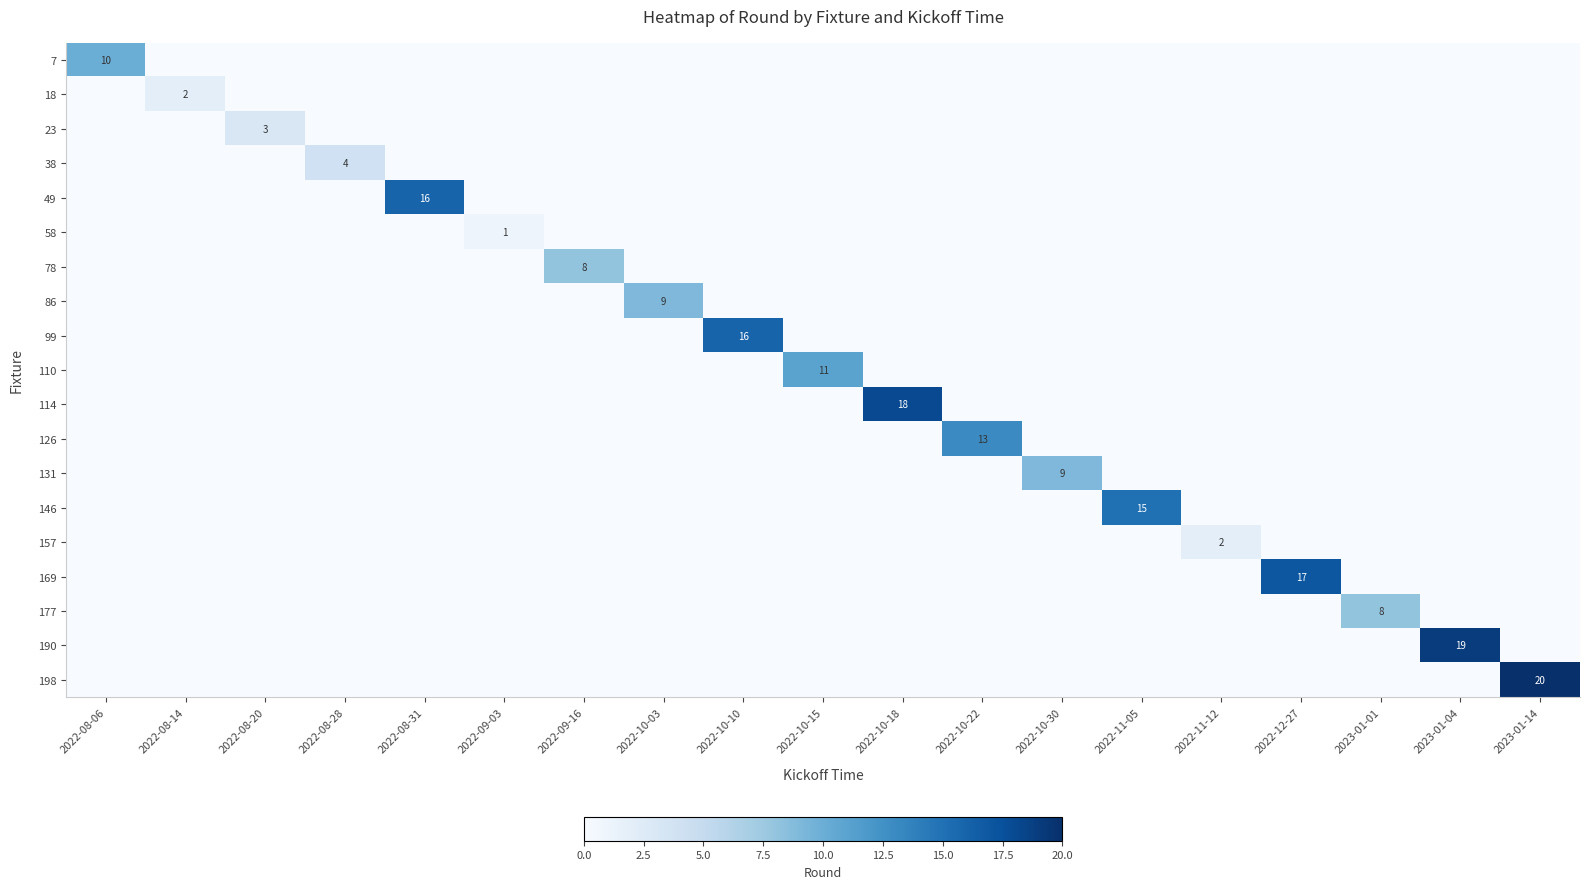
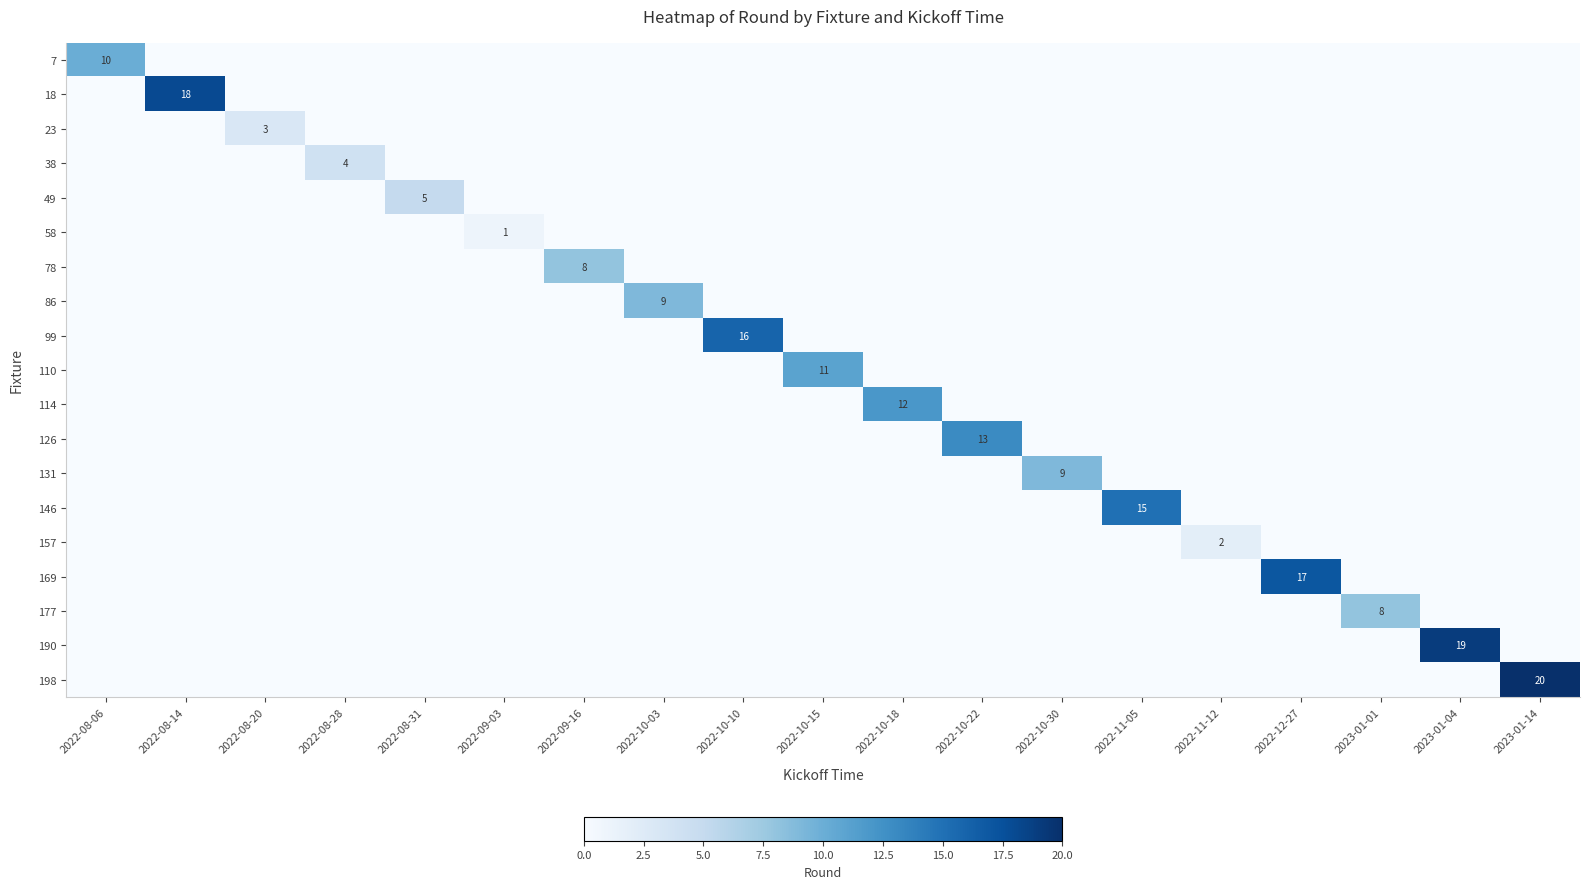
  {
    "7": {
      "2022-08-06": 10
    },
    "18": {
-     "2022-08-14": 2
+     "2022-08-14": 18
    },
    "23": {
      "2022-08-20": 3
    },
    "38": {
      "2022-08-28": 4
    },
    "49": {
-     "2022-08-31": 16
+     "2022-08-31": 5
    },
    "58": {
      "2022-09-03": 1
    },
    "78": {
      "2022-09-16": 8
    },
    "86": {
      "2022-10-03": 9
    },
    "99": {
      "2022-10-10": 16
    },
    "110": {
      "2022-10-15": 11
    },
    "114": {
-     "2022-10-18": 18
+     "2022-10-18": 12
    },
    "126": {
      "2022-10-22": 13
    },
    "131": {
      "2022-10-30": 9
    },
    "146": {
      "2022-11-05": 15
    },
    "157": {
      "2022-11-12": 2
    },
    "169": {
      "2022-12-27": 17
    },
    "177": {
      "2023-01-01": 8
    },
    "190": {
      "2023-01-04": 19
    },
    "198": {
      "2023-01-14": 20
    }
  }
